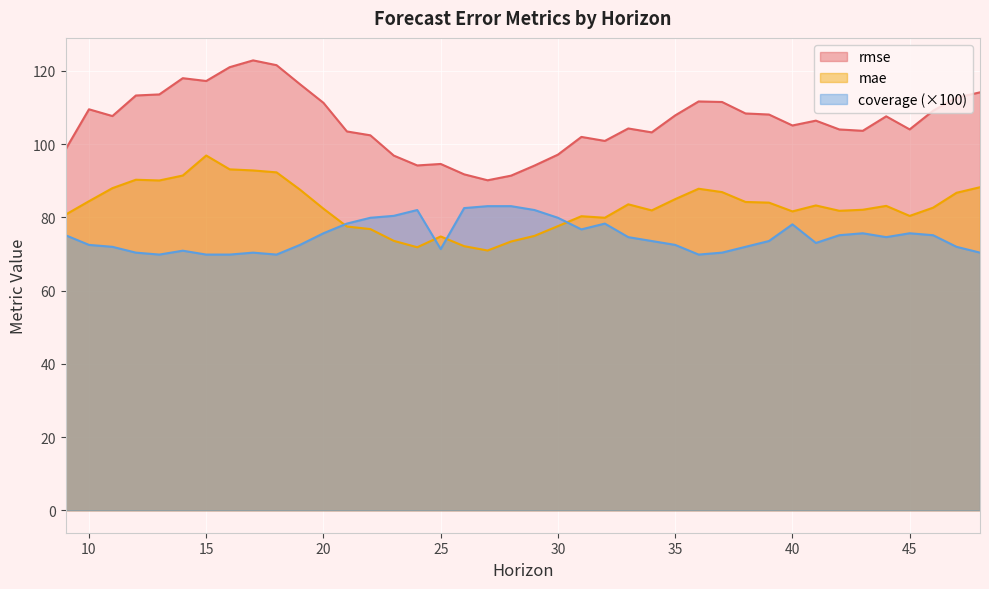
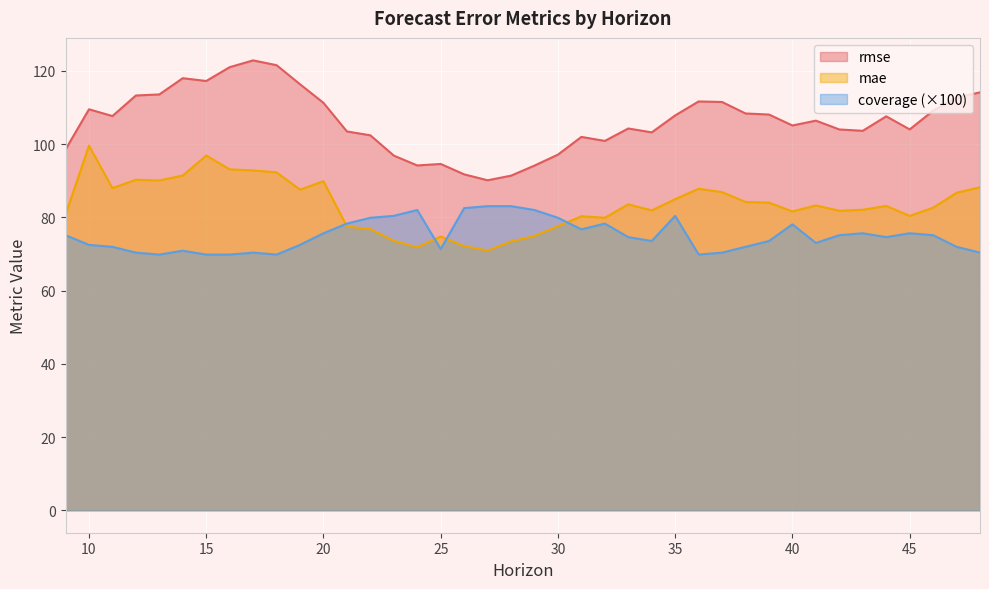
  {
    "rmse": {
      "10": 110,
      "15": 117,
      "20": 111,
      "25": 95,
      "30": 97,
      "35": 108,
      "40": 105,
      "45": 104
    },
    "mae": {
-     "10": 84,
+     "10": 100,
      "15": 97,
-     "20": 82,
+     "20": 90,
      "25": 75,
      "30": 78,
      "35": 85,
      "40": 82,
      "45": 80
    },
    "coverage (×100)": {
      "10": 72,
      "15": 70,
      "20": 76,
      "25": 71,
      "30": 80,
-     "35": 72,
+     "35": 80,
      "40": 78,
      "45": 76
    }
  }
